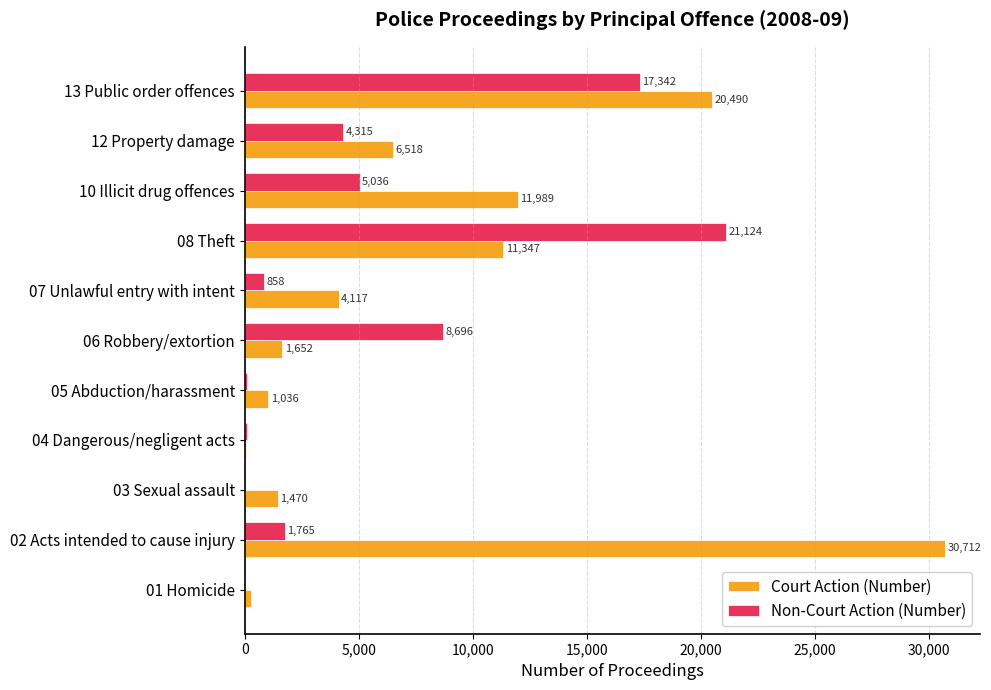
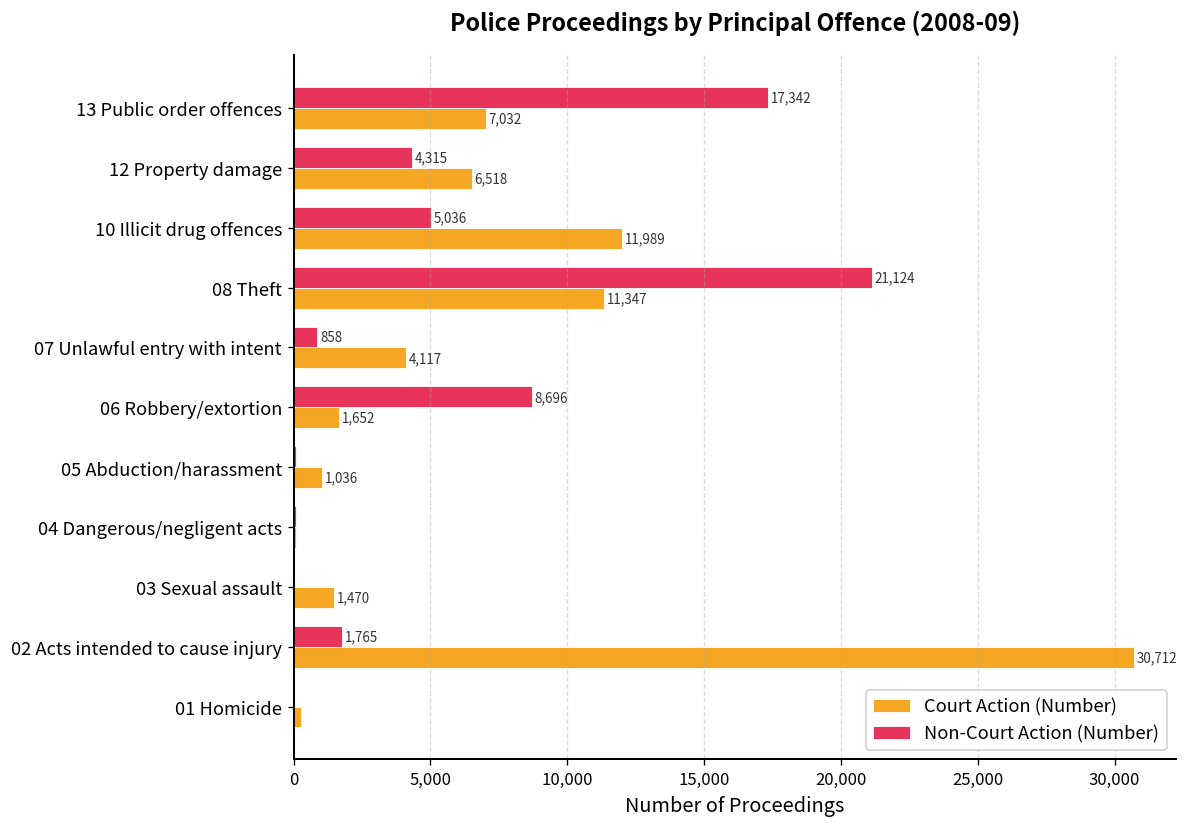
  {
    "Court Action (Number)": {
-     "13 Public order offences": "20,490",
+     "13 Public order offences": "7,032",
      "12 Property damage": "6,518",
      "10 Illicit drug offences": "11,989",
      "08 Theft": "11,347",
      "07 Unlawful entry with intent": "4,117",
      "06 Robbery/extortion": "1,652",
      "05 Abduction/harassment": "1,036",
      "03 Sexual assault": "1,470",
      "02 Acts intended to cause injury": "30,712"
    },
    "Non-Court Action (Number)": {
      "13 Public order offences": "17,342",
      "12 Property damage": "4,315",
      "10 Illicit drug offences": "5,036",
      "08 Theft": "21,124",
      "07 Unlawful entry with intent": "858",
      "06 Robbery/extortion": "8,696",
      "02 Acts intended to cause injury": "1,765"
    }
  }
